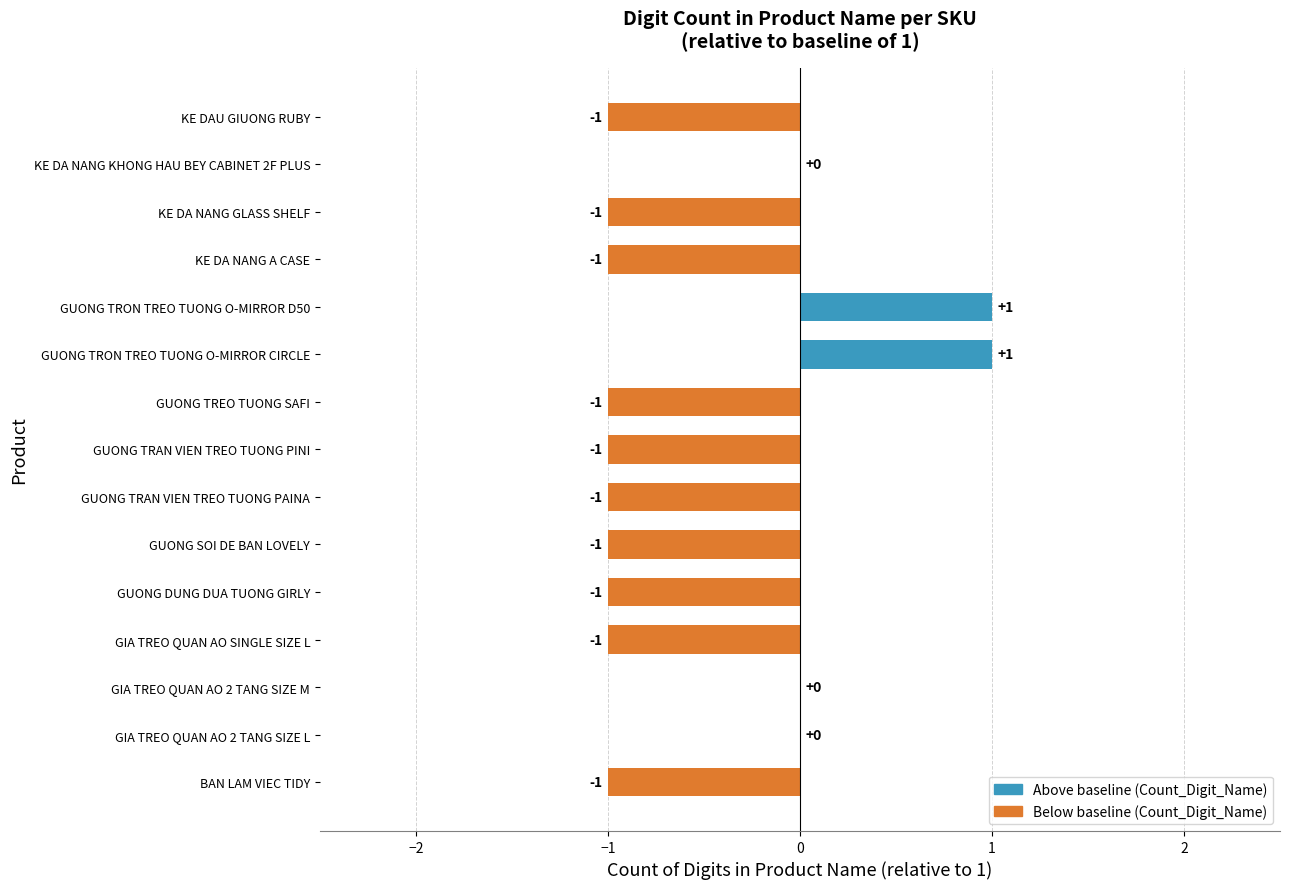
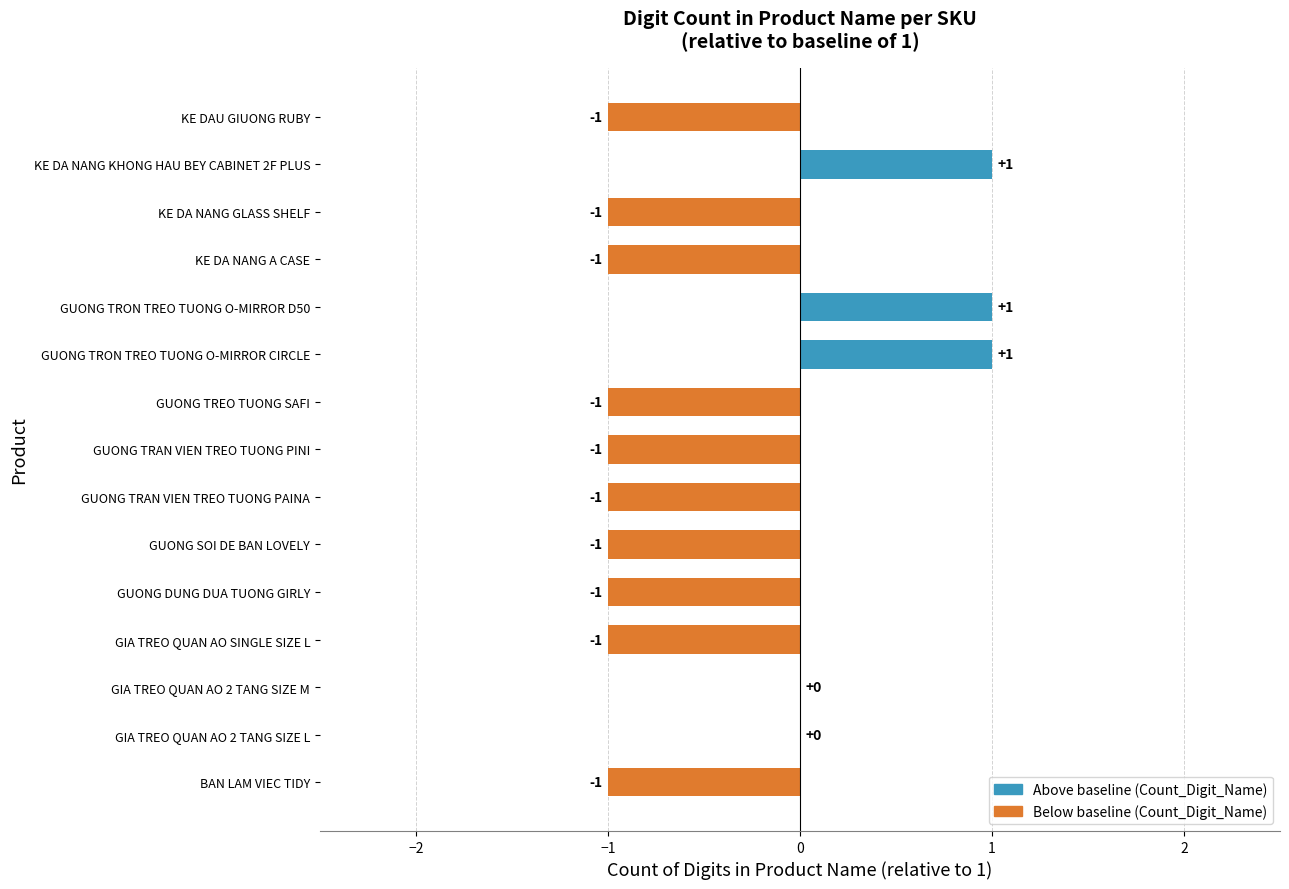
  {
    "KE DAU GIUONG RUBY": "-1",
-   "KE DA NANG KHONG HAU BEY CABINET 2F PLUS": "+0",
+   "KE DA NANG KHONG HAU BEY CABINET 2F PLUS": "+1",
    "KE DA NANG GLASS SHELF": "-1",
    "KE DA NANG A CASE": "-1",
    "GUONG TRON TREO TUONG O-MIRROR D50": "+1",
    "GUONG TRON TREO TUONG O-MIRROR CIRCLE": "+1",
    "GUONG TREO TUONG SAFI": "-1",
    "GUONG TRAN VIEN TREO TUONG PINI": "-1",
    "GUONG TRAN VIEN TREO TUONG PAINA": "-1",
    "GUONG SOI DE BAN LOVELY": "-1",
    "GUONG DUNG DUA TUONG GIRLY": "-1",
    "GIA TREO QUAN AO SINGLE SIZE L": "-1",
    "GIA TREO QUAN AO 2 TANG SIZE M": "+0",
    "GIA TREO QUAN AO 2 TANG SIZE L": "+0",
    "BAN LAM VIEC TIDY": "-1"
  }
